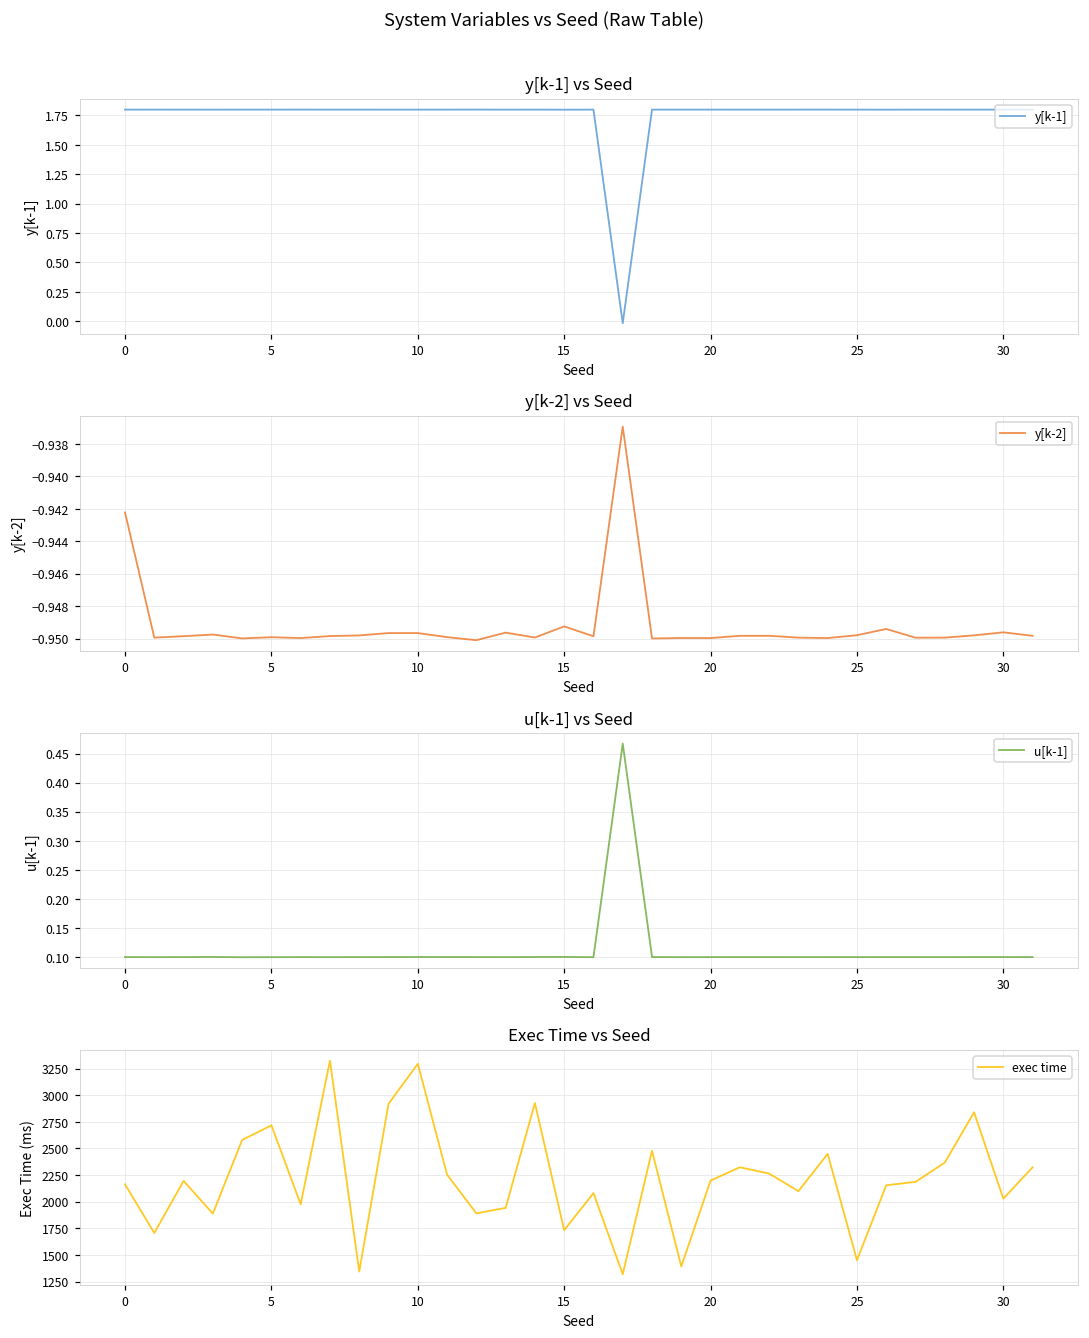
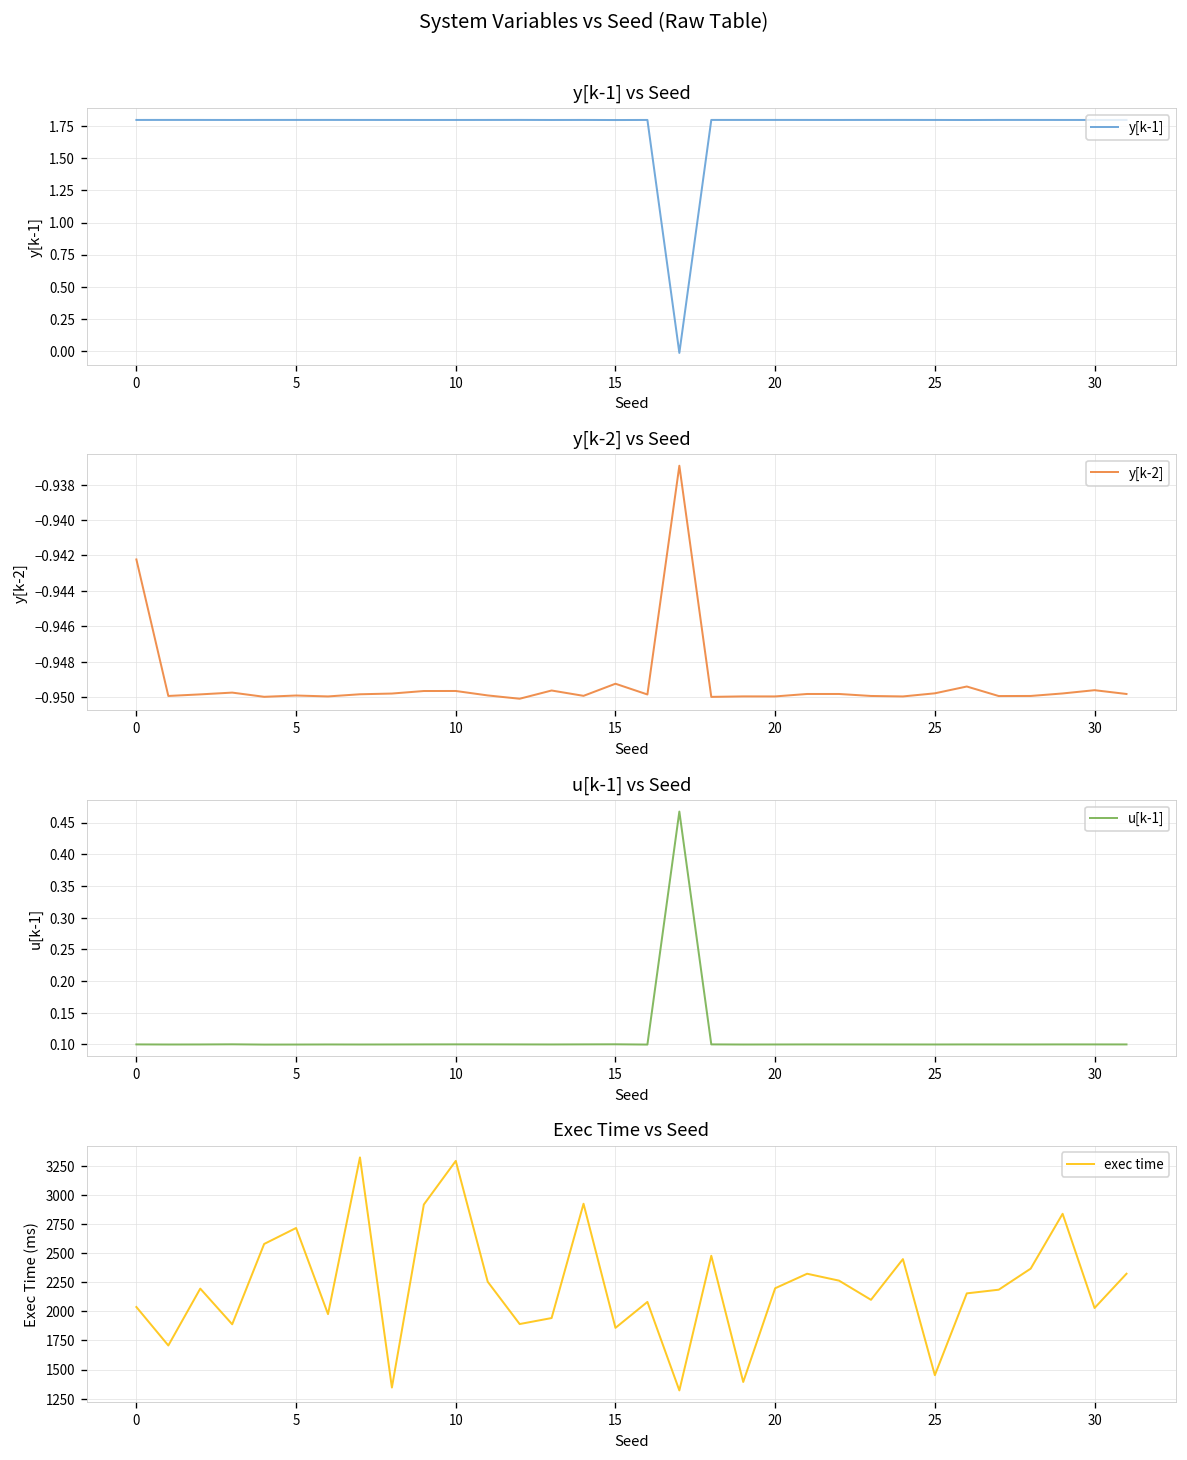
  {
    "y[k-1] vs Seed": {
      "0": 1.80,
      "5": 1.80,
      "10": 1.80,
      "15": 1.80,
      "20": 1.80,
      "25": 1.80
    },
    "y[k-2] vs Seed": {
      "0": -0.9422,
      "5": -0.9499,
      "10": -0.9497,
      "15": -0.9492,
      "20": -0.9500,
      "25": -0.9498,
      "30": -0.9496
    },
    "u[k-1] vs Seed": {
      "0": 0.10,
      "5": 0.10,
      "10": 0.10,
      "15": 0.10,
      "20": 0.10,
      "25": 0.10,
      "30": 0.10
    },
    "Exec Time vs Seed": {
-     "0": 2200,
+     "0": 2000,
      "5": 2700,
      "10": 3300,
-     "15": 1700,
+     "15": 1900,
      "20": 2200,
      "25": 1500,
      "30": 2000
    }
  }
